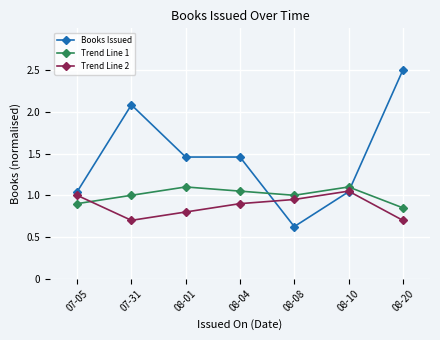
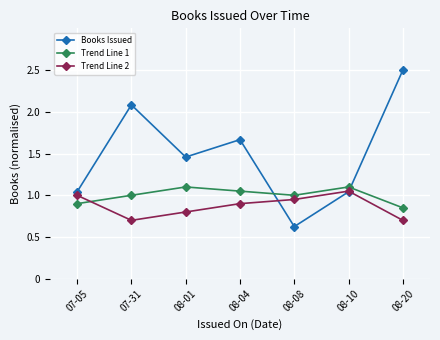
  {
    "Books Issued": {
      "07-05": 1.0,
      "07-31": 2.1,
      "08-01": 1.5,
-     "08-04": 1.5,
+     "08-04": 1.7,
      "08-08": 0.6,
      "08-20": 2.5
    },
    "Trend Line 1": {
      "07-05": 0.9,
      "07-31": 1.0,
      "08-01": 1.1,
      "08-04": 1.1,
      "08-08": 1.0,
      "08-10": 1.1,
      "08-20": 0.9
    },
    "Trend Line 2": {
      "07-05": 1.0,
      "07-31": 0.7,
      "08-01": 0.8,
      "08-04": 0.9,
      "08-08": 1.0,
      "08-20": 0.7
    }
  }
